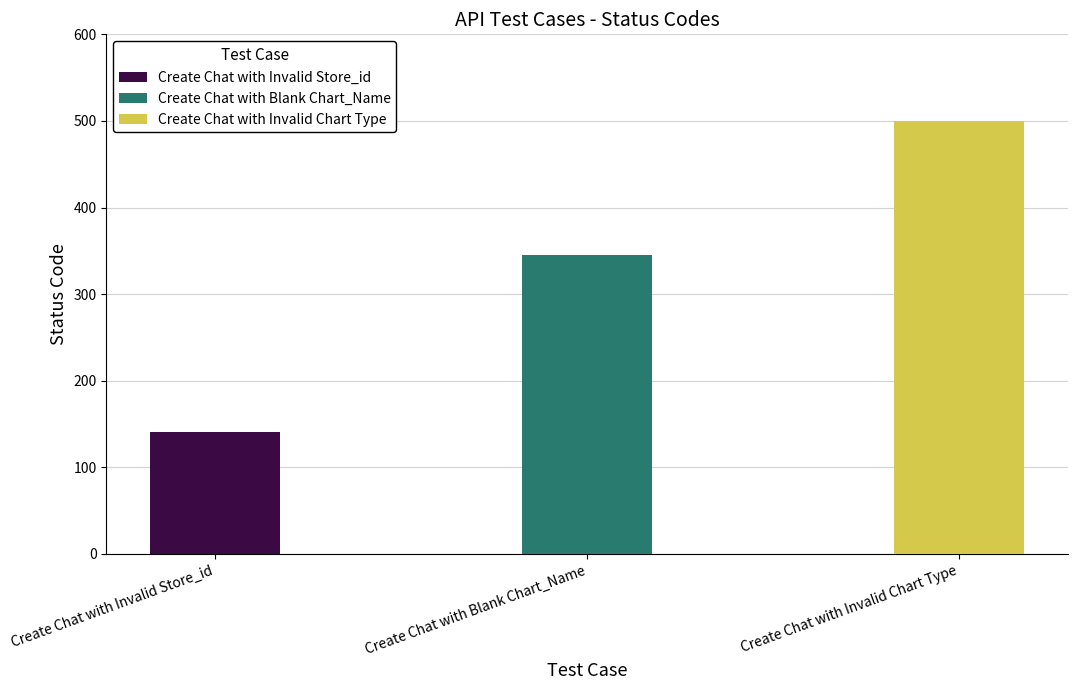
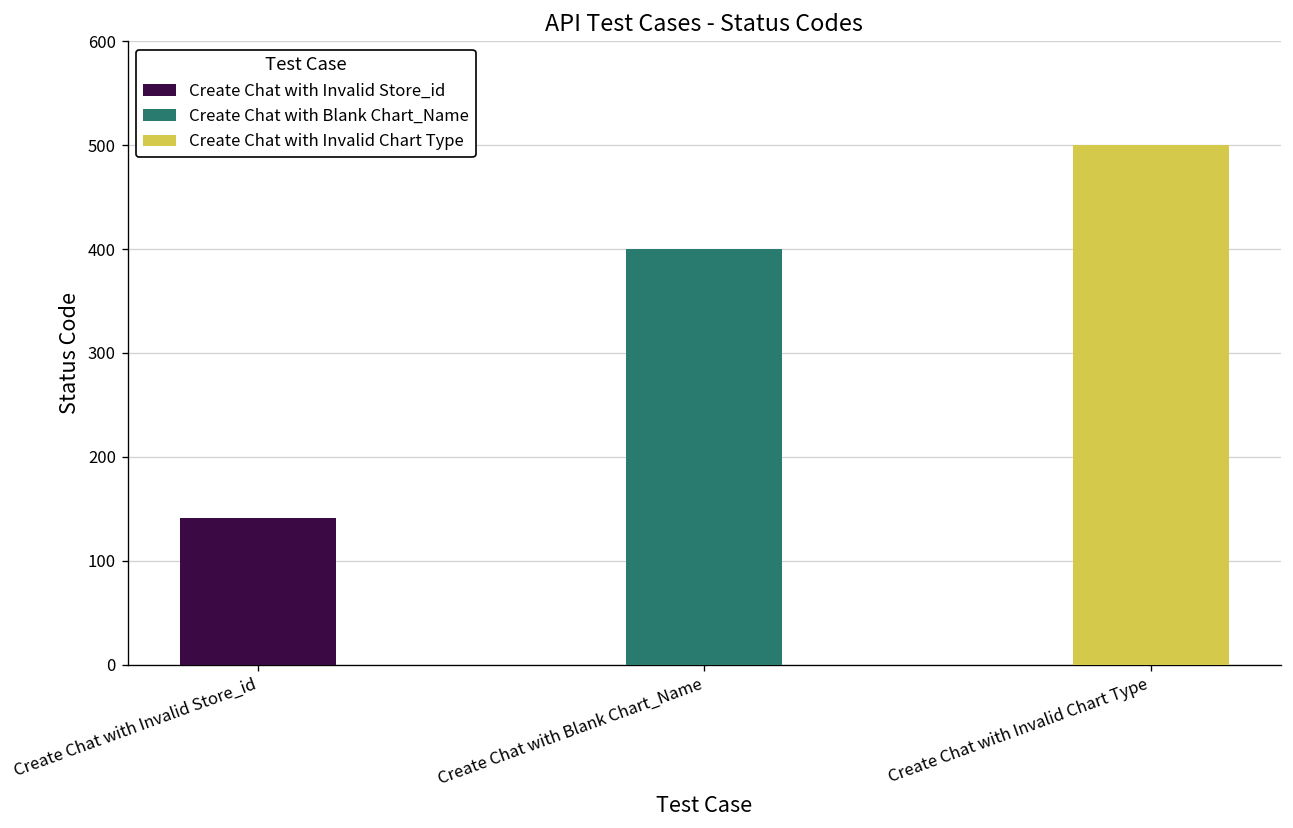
  {
    "Create Chat with Invalid Store_id": 140,
-   "Create Chat with Blank Chart_Name": 350,
+   "Create Chat with Blank Chart_Name": 400,
    "Create Chat with Invalid Chart Type": 500
  }
